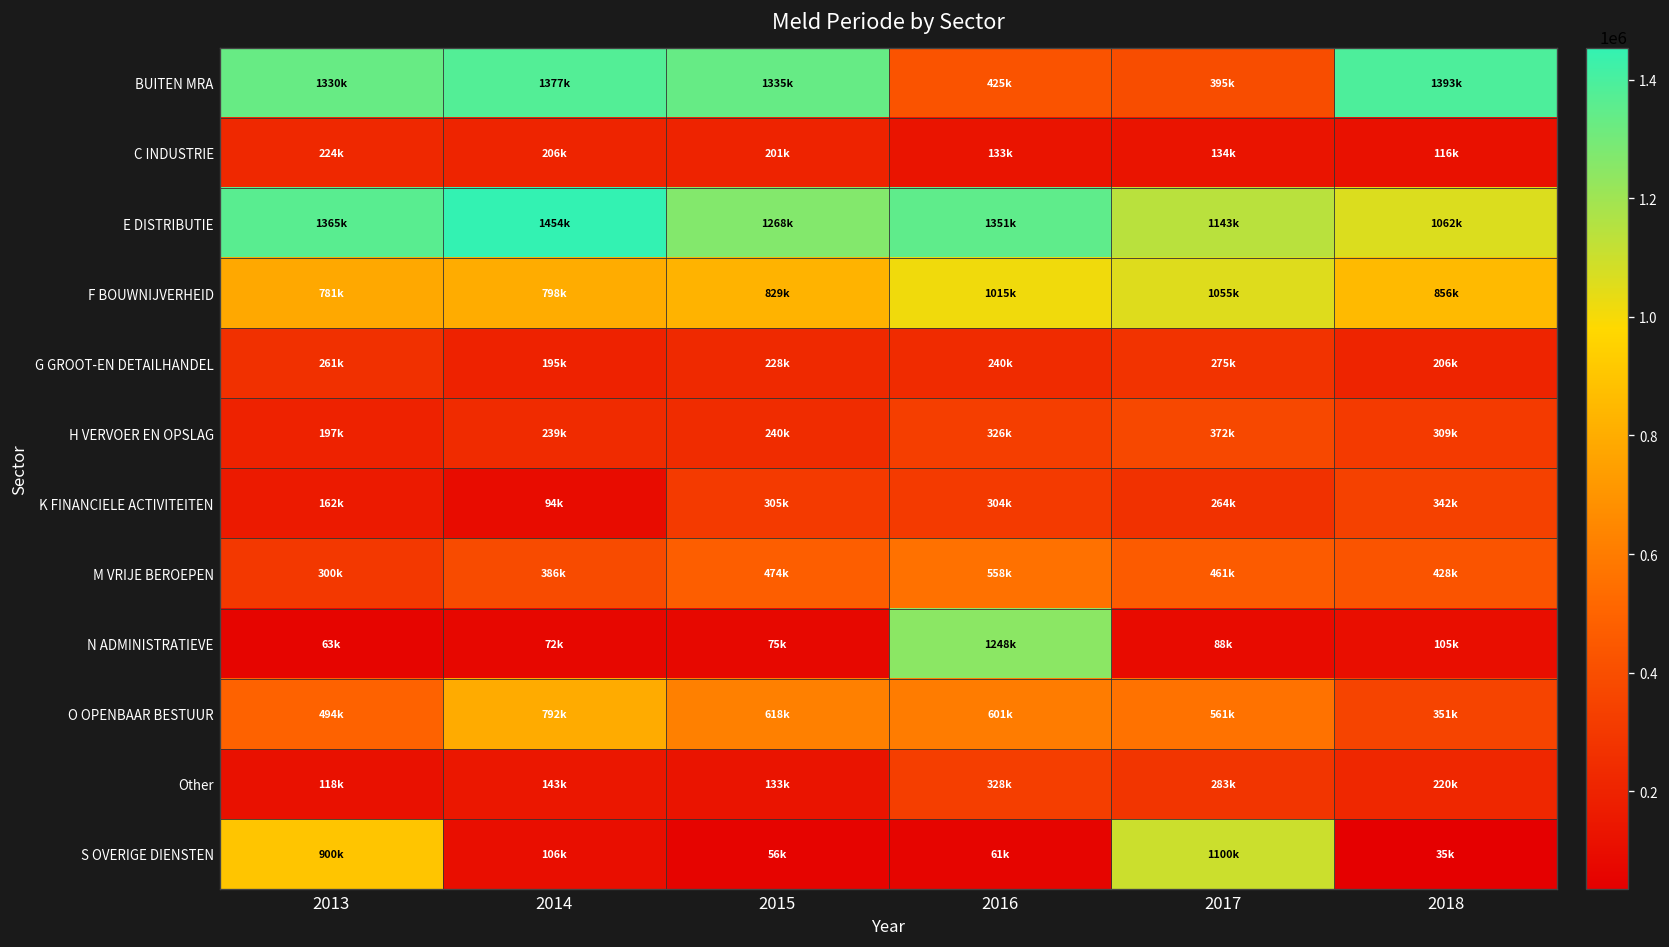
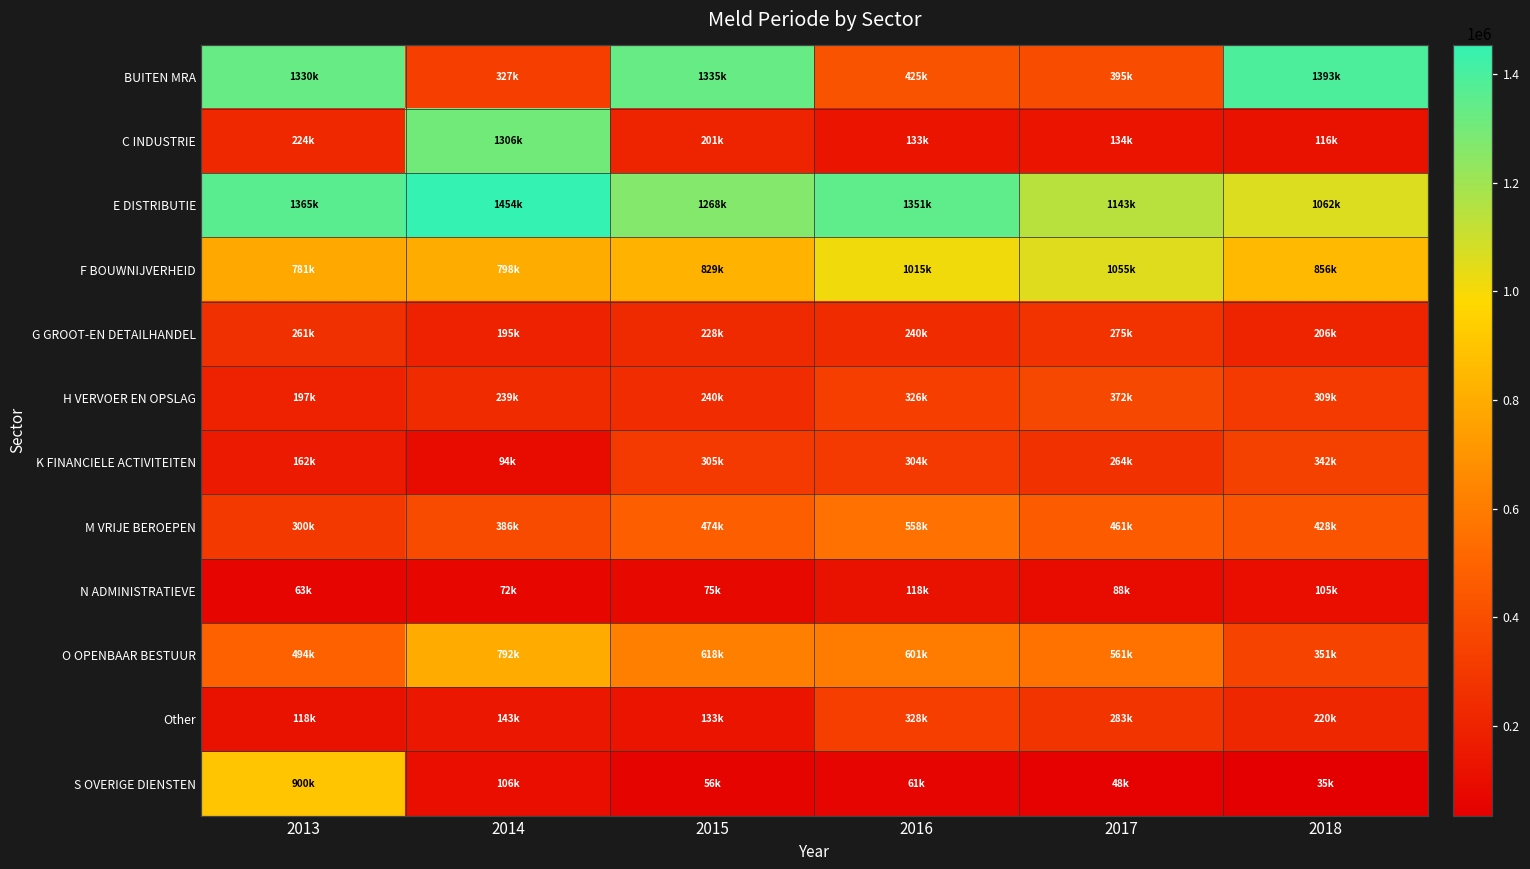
  {
    "BUITEN MRA": {
      "2013": "1330k",
-     "2014": "1377k",
+     "2014": "327k",
      "2015": "1335k",
      "2016": "425k",
      "2017": "395k",
      "2018": "1393k"
    },
    "C INDUSTRIE": {
      "2013": "224k",
-     "2014": "206k",
+     "2014": "1306k",
      "2015": "201k",
      "2016": "133k",
      "2017": "134k",
      "2018": "116k"
    },
    "E DISTRIBUTIE": {
      "2013": "1365k",
      "2014": "1454k",
      "2015": "1268k",
      "2016": "1351k",
      "2017": "1143k",
      "2018": "1062k"
    },
    "F BOUWNIJVERHEID": {
      "2013": "781k",
      "2014": "798k",
      "2015": "829k",
      "2016": "1015k",
      "2017": "1055k",
      "2018": "856k"
    },
    "G GROOT-EN DETAILHANDEL": {
      "2013": "261k",
      "2014": "195k",
      "2015": "228k",
      "2016": "240k",
      "2017": "275k",
      "2018": "206k"
    },
    "H VERVOER EN OPSLAG": {
      "2013": "197k",
      "2014": "239k",
      "2015": "240k",
      "2016": "326k",
      "2017": "372k",
      "2018": "309k"
    },
    "K FINANCIELE ACTIVITEITEN": {
      "2013": "162k",
      "2014": "94k",
      "2015": "305k",
      "2016": "304k",
      "2017": "264k",
      "2018": "342k"
    },
    "M VRIJE BEROEPEN": {
      "2013": "300k",
      "2014": "386k",
      "2015": "474k",
      "2016": "558k",
      "2017": "461k",
      "2018": "428k"
    },
    "N ADMINISTRATIEVE": {
      "2013": "63k",
      "2014": "72k",
      "2015": "75k",
-     "2016": "1248k",
+     "2016": "118k",
      "2017": "88k",
      "2018": "105k"
    },
    "O OPENBAAR BESTUUR": {
      "2013": "494k",
      "2014": "792k",
      "2015": "618k",
      "2016": "601k",
      "2017": "561k",
      "2018": "351k"
    },
    "Other": {
      "2013": "118k",
      "2014": "143k",
      "2015": "133k",
      "2016": "328k",
      "2017": "283k",
      "2018": "220k"
    },
    "S OVERIGE DIENSTEN": {
      "2013": "900k",
      "2014": "106k",
      "2015": "56k",
      "2016": "61k",
-     "2017": "1100k",
+     "2017": "48k",
      "2018": "35k"
    }
  }
